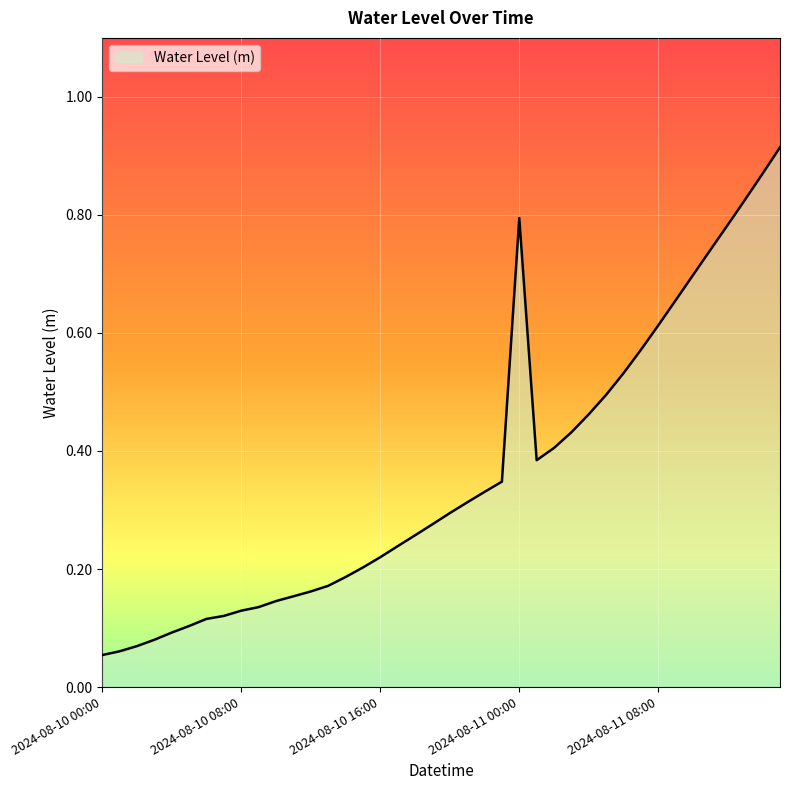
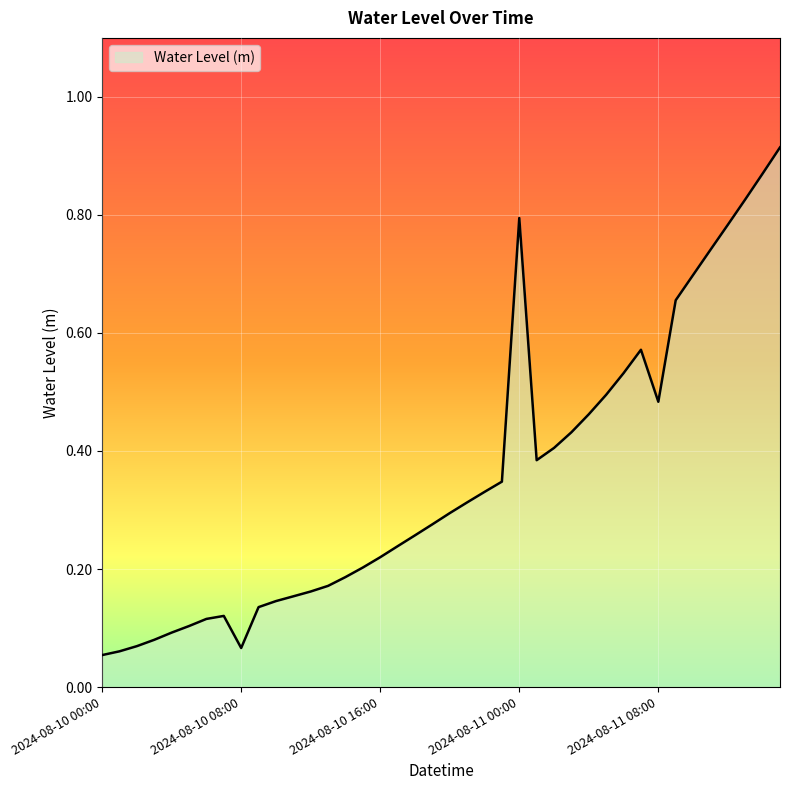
  {
    "2024-08-10 00:00": 0.05,
-   "2024-08-10 08:00": 0.13,
+   "2024-08-10 08:00": 0.07,
    "2024-08-10 16:00": 0.22,
    "2024-08-11 00:00": 0.79,
-   "2024-08-11 08:00": 0.61
+   "2024-08-11 08:00": 0.48
  }
